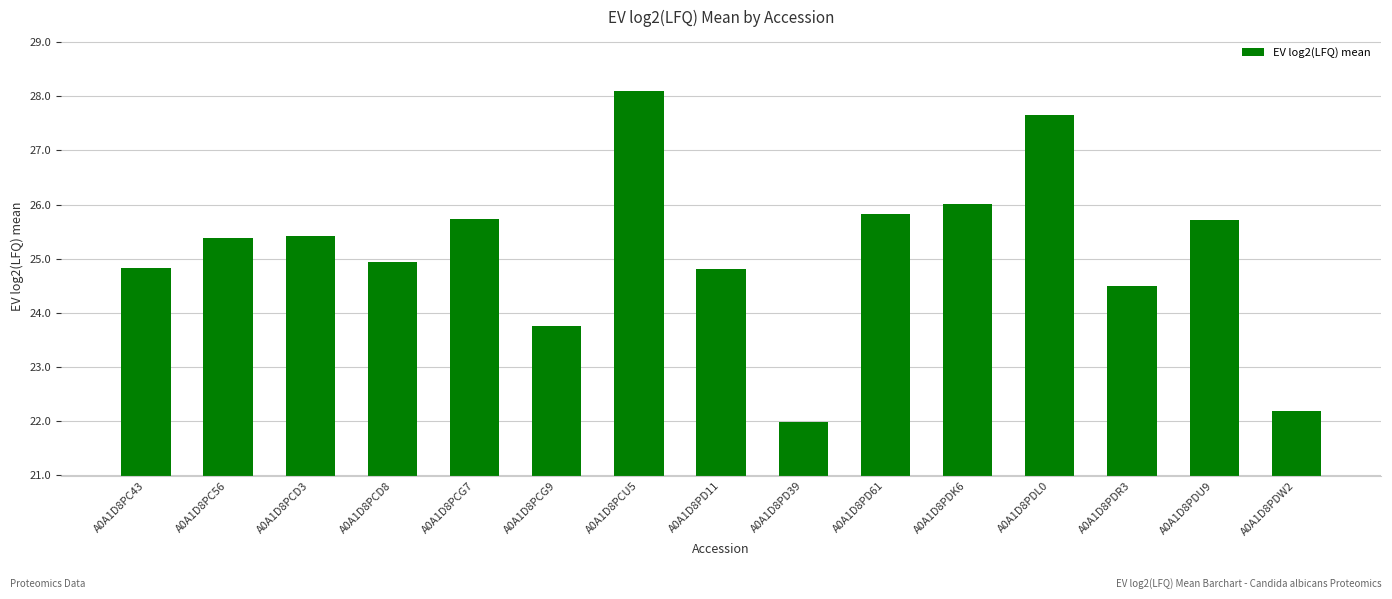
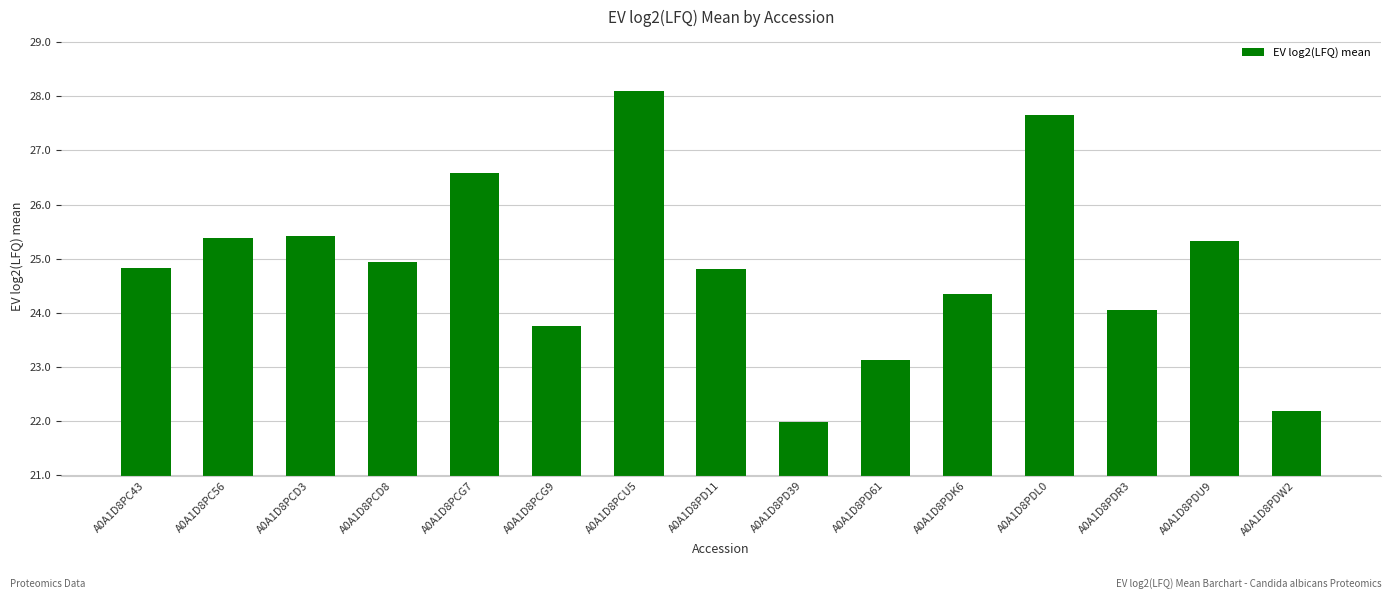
  {
    "A0A1D8PC43": 24.8,
    "A0A1D8PC56": 25.4,
    "A0A1D8PCD3": 25.4,
    "A0A1D8PCD8": 24.9,
-   "A0A1D8PCG7": 25.7,
+   "A0A1D8PCG7": 26.6,
    "A0A1D8PCG9": 23.8,
    "A0A1D8PCU5": 28.1,
    "A0A1D8PD11": 24.8,
    "A0A1D8PD39": 22.0,
-   "A0A1D8PD61": 25.8,
-   "A0A1D8PDK6": 26.0,
+   "A0A1D8PD61": 23.1,
+   "A0A1D8PDK6": 24.4,
    "A0A1D8PDL0": 27.7,
-   "A0A1D8PDR3": 24.5,
-   "A0A1D8PDU9": 25.7,
+   "A0A1D8PDR3": 24.1,
+   "A0A1D8PDU9": 25.3,
    "A0A1D8PDW2": 22.2
  }
